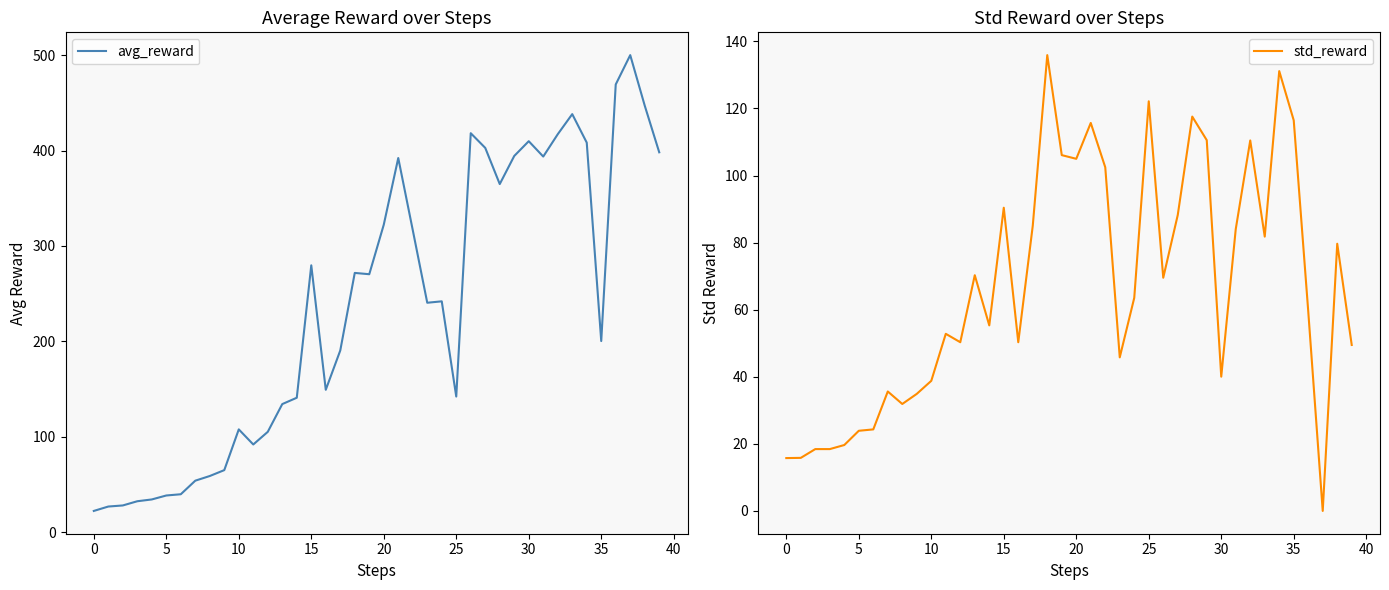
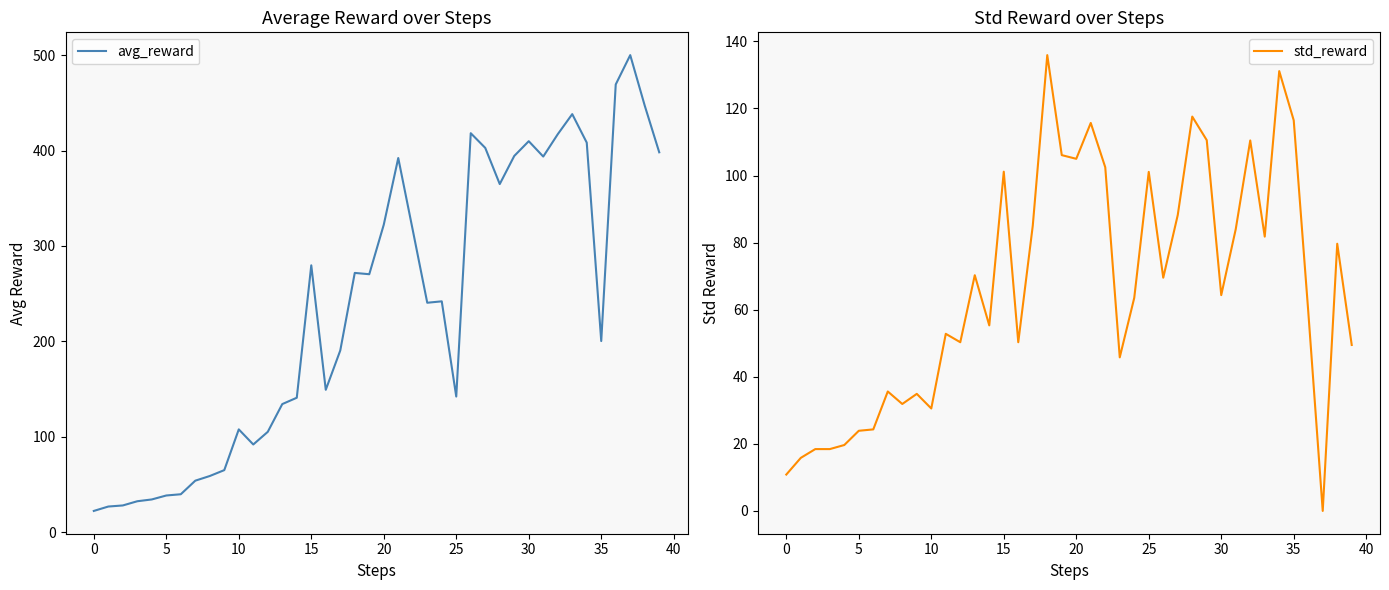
  {
    "Average Reward over Steps": {
      "0": 20,
      "5": 40,
      "10": 110,
      "15": 280,
      "20": 320,
      "25": 140,
      "30": 410,
      "35": 200
    },
    "Std Reward over Steps": {
-     "0": 16,
+     "0": 11,
      "5": 24,
-     "10": 39,
-     "15": 90,
+     "10": 31,
+     "15": 101,
      "20": 105,
-     "25": 122,
-     "30": 40,
+     "25": 101,
+     "30": 64,
      "35": 116
    }
  }
